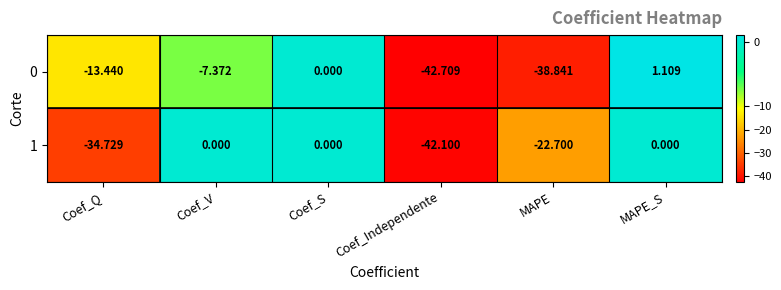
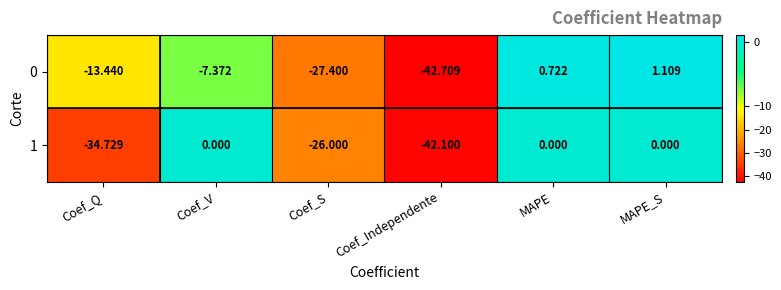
  {
    "0": {
      "Coef_Q": -13.440,
      "Coef_V": -7.372,
-     "Coef_S": 0.000,
+     "Coef_S": -27.400,
      "Coef_Independente": -42.709,
-     "MAPE": -38.841,
+     "MAPE": 0.722,
      "MAPE_S": 1.109
    },
    "1": {
      "Coef_Q": -34.729,
      "Coef_V": 0.000,
-     "Coef_S": 0.000,
+     "Coef_S": -26.000,
      "Coef_Independente": -42.100,
-     "MAPE": -22.700,
+     "MAPE": 0.000,
      "MAPE_S": 0.000
    }
  }
